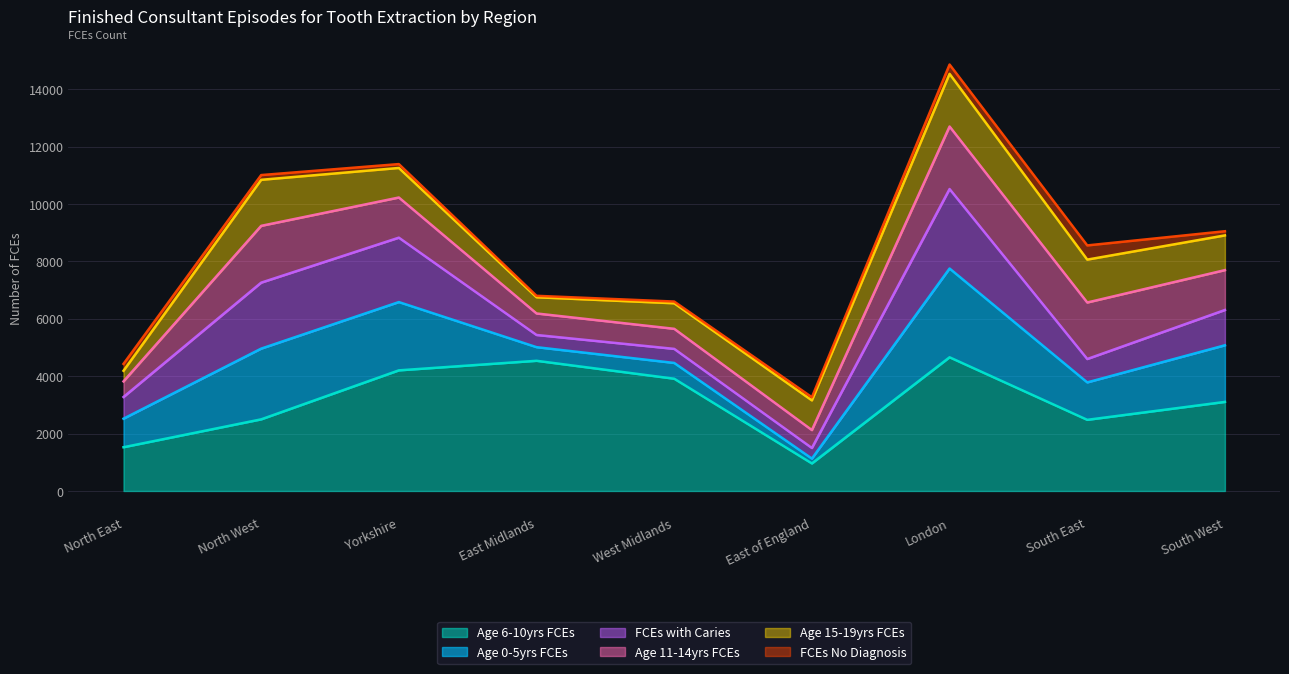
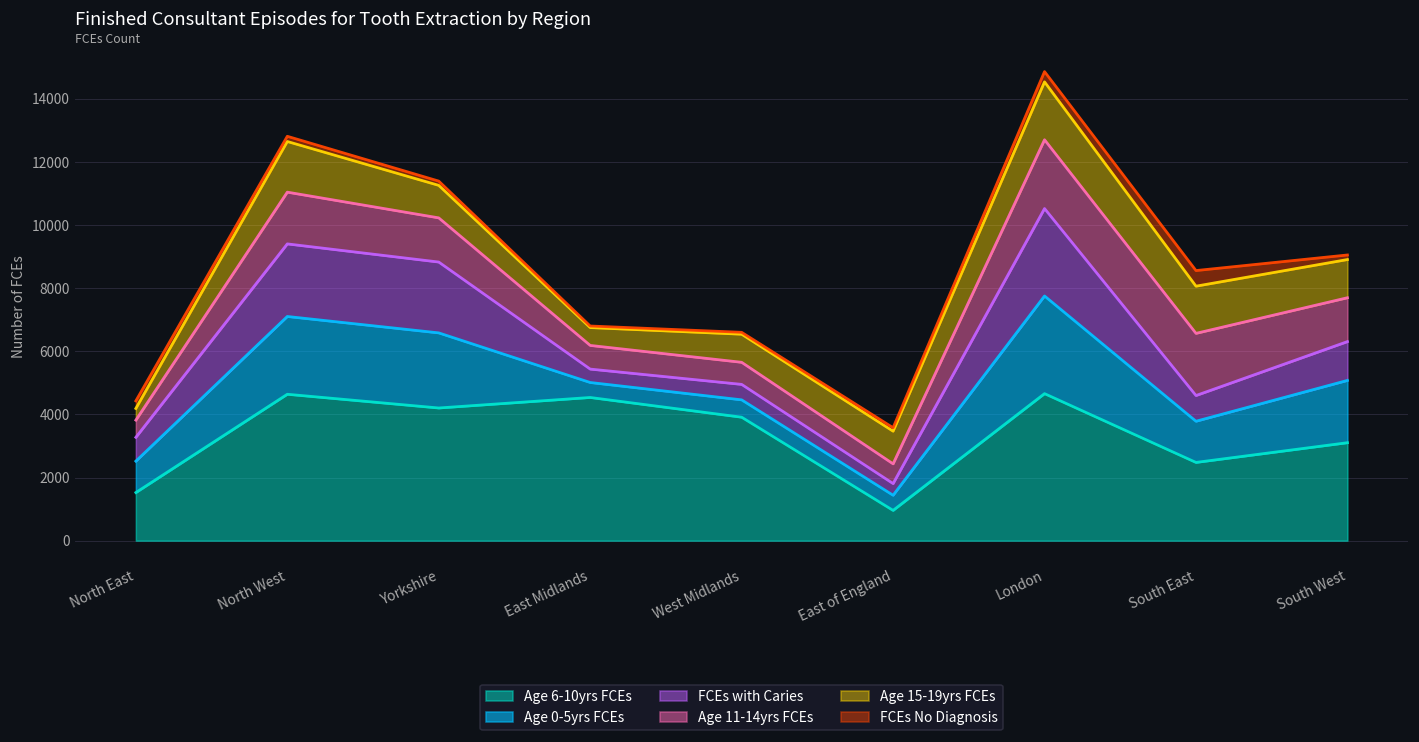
  {
    "Age 6-10yrs FCEs": {
      "North East": 1500,
-     "North West": 2500,
+     "North West": 4600,
      "Yorkshire": 4200,
      "East Midlands": 4500,
      "West Midlands": 3900,
      "East of England": 1000,
      "London": 4700,
      "South East": 2500,
      "South West": 3100
    },
    "Age 0-5yrs FCEs": {
      "North East": 1000,
      "North West": 2500,
      "Yorkshire": 2400,
      "East Midlands": 500,
      "West Midlands": 600,
-     "East of England": 200,
+     "East of England": 500,
      "London": 3100,
      "South East": 1300,
      "South West": 2000
    },
    "FCEs with Caries": {
      "North East": 800,
      "North West": 2300,
      "Yorkshire": 2200,
      "East Midlands": 400,
      "West Midlands": 500,
      "East of England": 400,
      "London": 2800,
      "South East": 800,
      "South West": 1200
    },
    "Age 11-14yrs FCEs": {
      "North East": 500,
-     "North West": 2000,
+     "North West": 1600,
      "Yorkshire": 1400,
      "East Midlands": 800,
      "West Midlands": 700,
      "East of England": 600,
      "London": 2200,
      "South East": 2000,
      "South West": 1400
    },
    "Age 15-19yrs FCEs": {
      "North East": 400,
      "North West": 1600,
      "Yorkshire": 1000,
      "East of England": 1000,
      "London": 1800,
      "South East": 1500,
      "South West": 1200
    },
    "FCEs No Diagnosis": {
      "North East": 200,
      "North West": 200,
      "Yorkshire": 100,
      "East of England": 100,
      "London": 300,
      "South East": 500,
      "South West": 100
    }
  }
